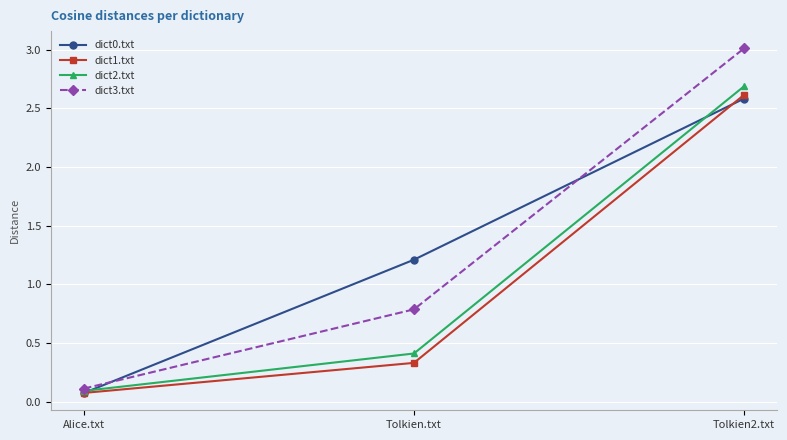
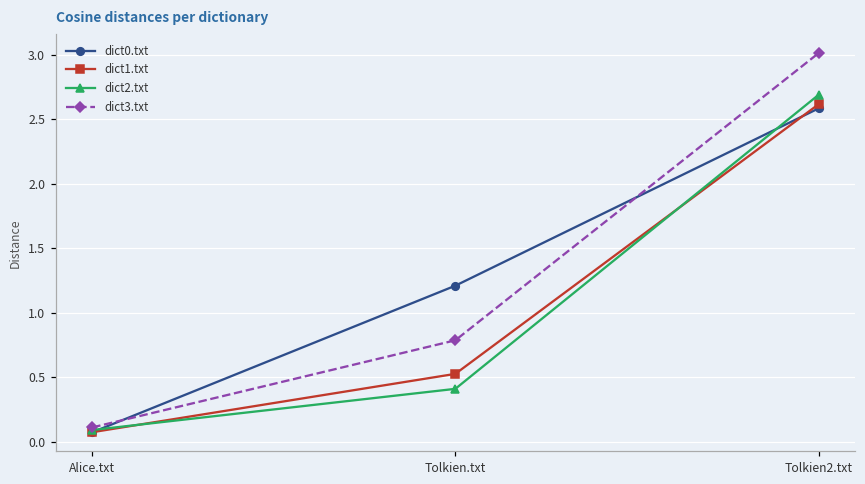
  {
    "dict0.txt": {
      "Tolkien.txt": 1.21,
      "Tolkien2.txt": 2.58
    },
    "dict1.txt": {
-     "Tolkien.txt": 0.33,
+     "Tolkien.txt": 0.53,
      "Tolkien2.txt": 2.62
    },
    "dict2.txt": {
      "Tolkien.txt": 0.41,
      "Tolkien2.txt": 2.69
    },
    "dict3.txt": {
      "Tolkien.txt": 0.79,
      "Tolkien2.txt": 3.01
    }
  }
